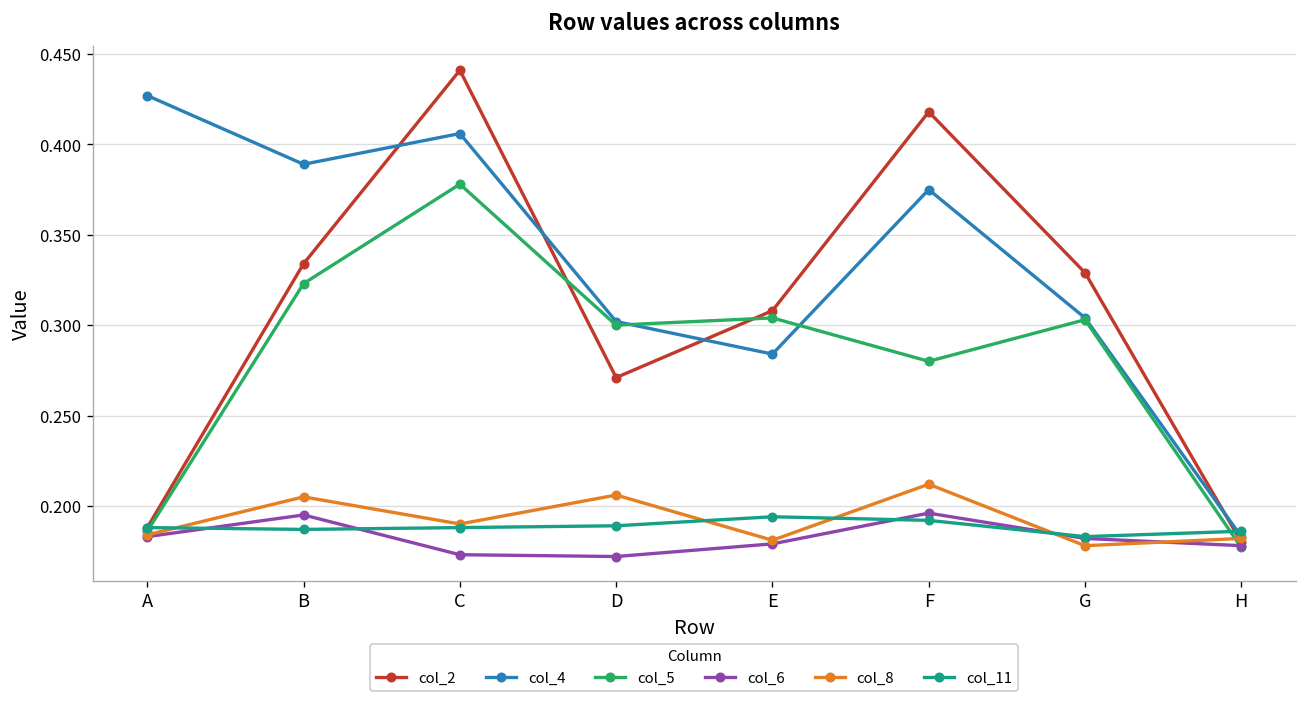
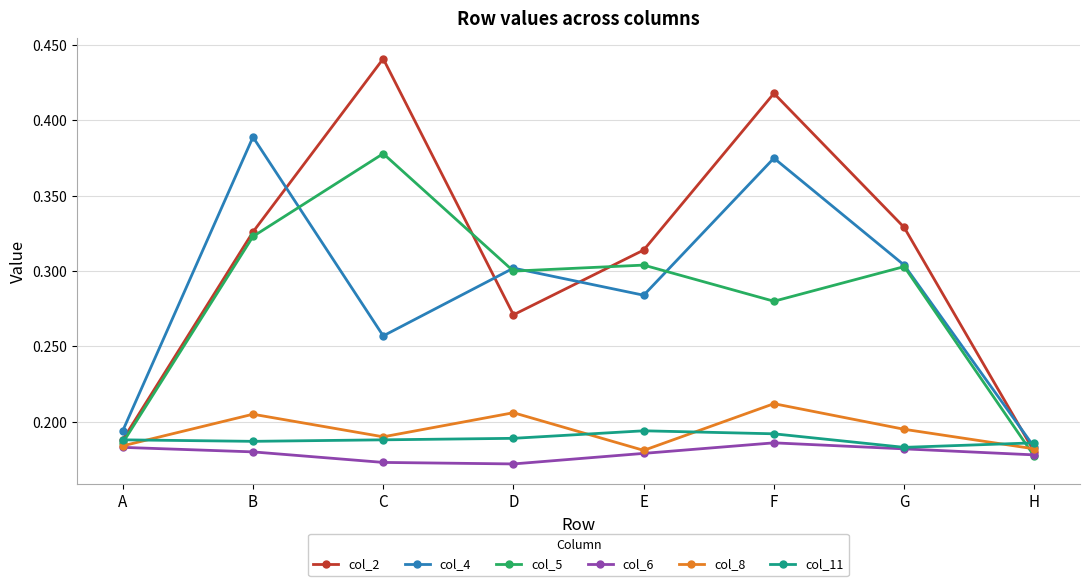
  {
    "col_2": {
-     "B": 0.334,
+     "B": 0.326,
      "C": 0.441,
      "D": 0.271,
-     "E": 0.308,
+     "E": 0.314,
      "F": 0.418,
      "G": 0.329,
      "H": 0.180
    },
    "col_4": {
-     "A": 0.427,
+     "A": 0.194,
      "B": 0.389,
-     "C": 0.406,
+     "C": 0.257,
      "D": 0.302,
      "E": 0.284,
      "F": 0.375
    },
    "col_6": {
-     "B": 0.195,
+     "B": 0.180,
      "C": 0.173,
      "D": 0.172,
      "E": 0.179,
-     "F": 0.196
+     "F": 0.186
    },
    "col_8": {
      "B": 0.205,
      "C": 0.190,
      "D": 0.206,
      "E": 0.181,
      "F": 0.212,
-     "G": 0.178
+     "G": 0.195
    }
  }
